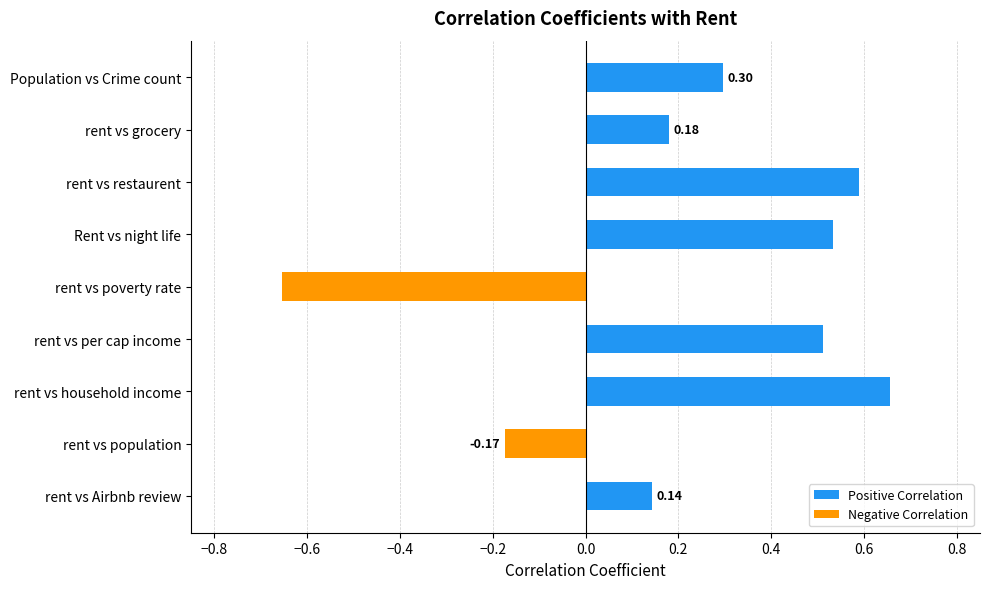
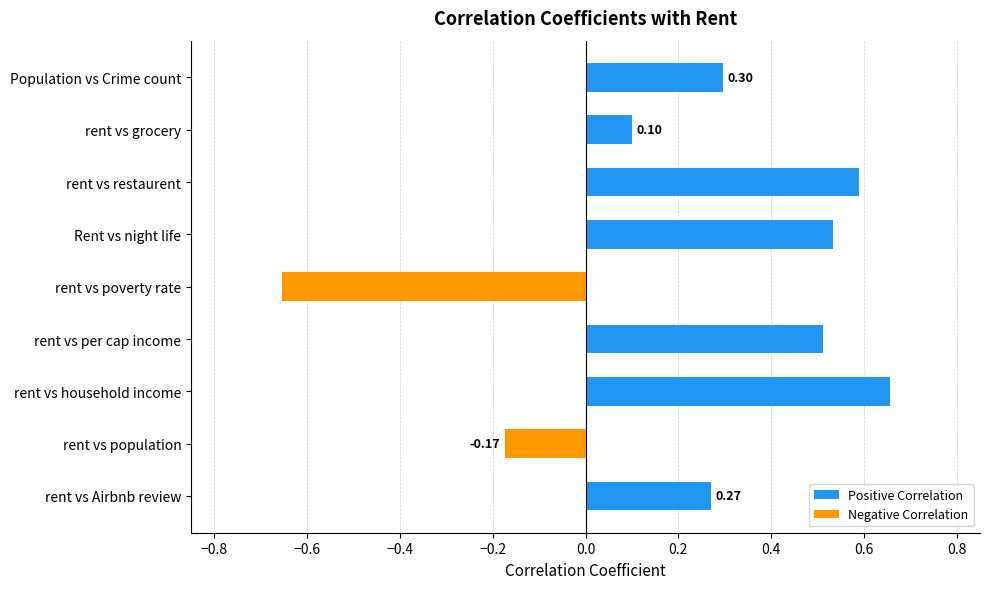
  {
    "Population vs Crime count": 0.30,
-   "rent vs grocery": 0.18,
+   "rent vs grocery": 0.10,
    "rent vs population": -0.17,
-   "rent vs Airbnb review": 0.14
+   "rent vs Airbnb review": 0.27
  }
